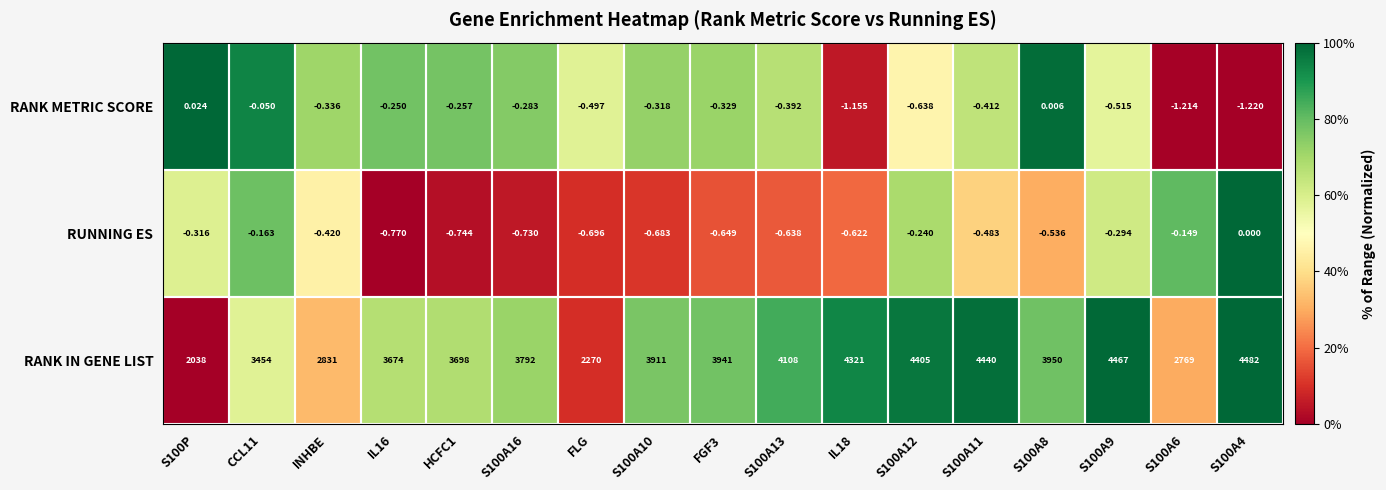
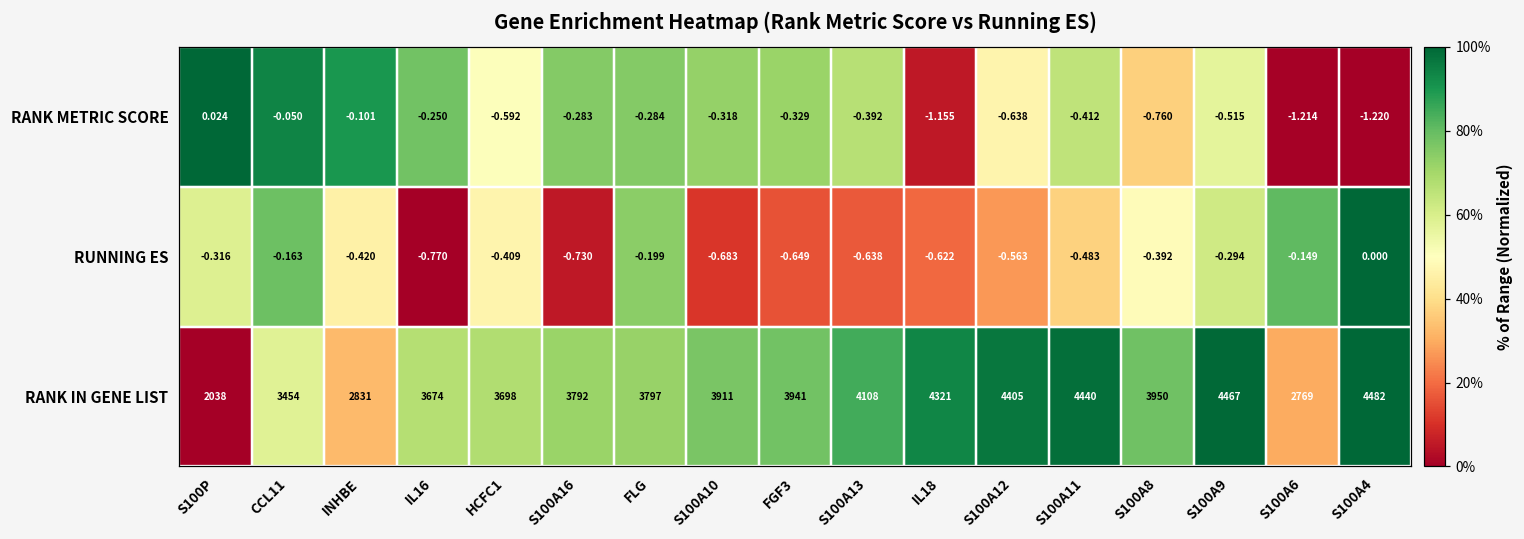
  {
    "RANK METRIC SCORE": {
      "S100P": 0.024,
      "CCL11": -0.050,
-     "INHBE": -0.336,
+     "INHBE": -0.101,
      "IL16": -0.250,
-     "HCFC1": -0.257,
+     "HCFC1": -0.592,
      "S100A16": -0.283,
-     "FLG": -0.497,
+     "FLG": -0.284,
      "S100A10": -0.318,
      "FGF3": -0.329,
      "S100A13": -0.392,
      "IL18": -1.155,
      "S100A12": -0.638,
      "S100A11": -0.412,
-     "S100A8": 0.006,
+     "S100A8": -0.760,
      "S100A9": -0.515,
      "S100A6": -1.214,
      "S100A4": -1.220
    },
    "RUNNING ES": {
      "S100P": -0.316,
      "CCL11": -0.163,
      "INHBE": -0.420,
      "IL16": -0.770,
-     "HCFC1": -0.744,
+     "HCFC1": -0.409,
      "S100A16": -0.730,
-     "FLG": -0.696,
+     "FLG": -0.199,
      "S100A10": -0.683,
      "FGF3": -0.649,
      "S100A13": -0.638,
      "IL18": -0.622,
-     "S100A12": -0.240,
+     "S100A12": -0.563,
      "S100A11": -0.483,
-     "S100A8": -0.536,
+     "S100A8": -0.392,
      "S100A9": -0.294,
      "S100A6": -0.149,
      "S100A4": 0.000
    },
    "RANK IN GENE LIST": {
      "S100P": 2038,
      "CCL11": 3454,
      "INHBE": 2831,
      "IL16": 3674,
      "HCFC1": 3698,
      "S100A16": 3792,
-     "FLG": 2270,
+     "FLG": 3797,
      "S100A10": 3911,
      "FGF3": 3941,
      "S100A13": 4108,
      "IL18": 4321,
      "S100A12": 4405,
      "S100A11": 4440,
      "S100A8": 3950,
      "S100A9": 4467,
      "S100A6": 2769,
      "S100A4": 4482
    }
  }
